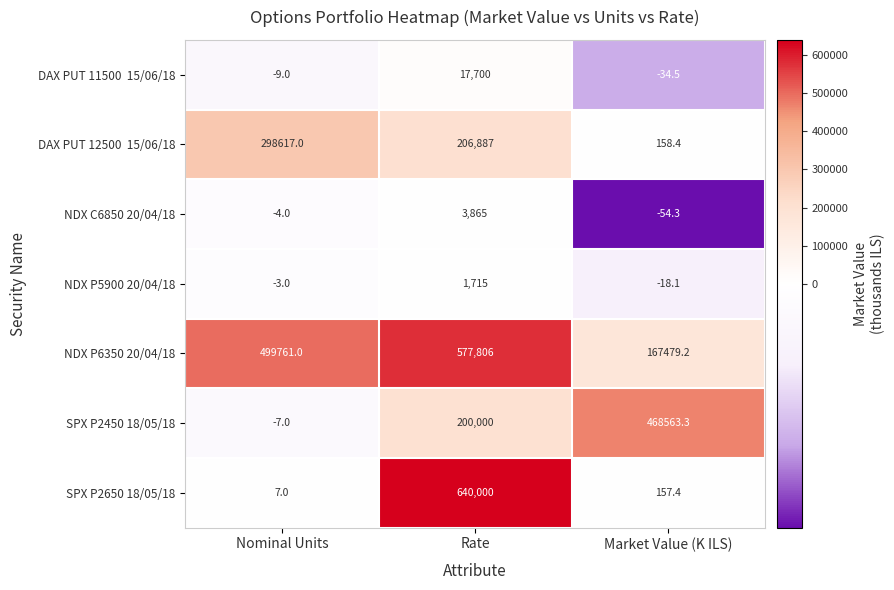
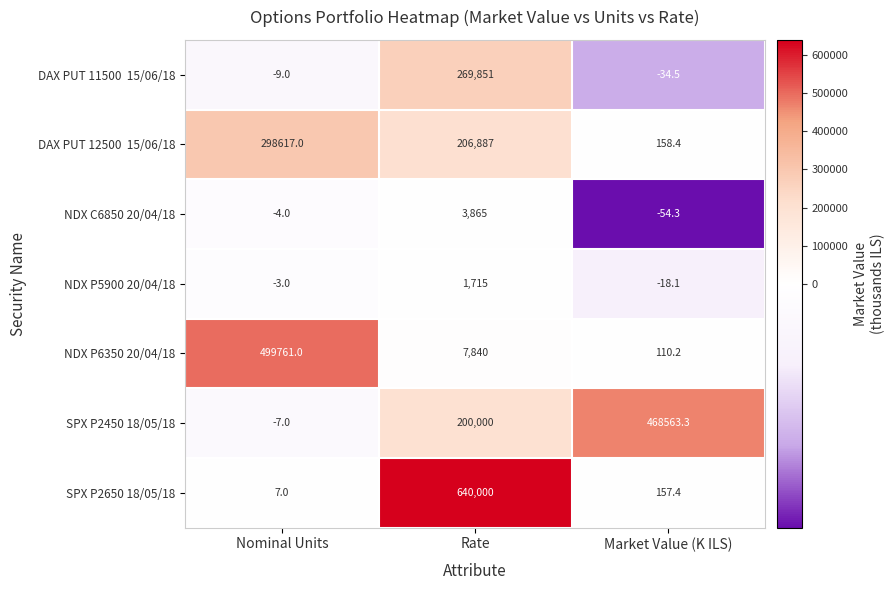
  {
    "DAX PUT 11500 15/06/18": {
      "Nominal Units": "-9.0",
-     "Rate": "17,700",
+     "Rate": "269,851",
      "Market Value (K ILS)": "-34.5"
    },
    "DAX PUT 12500 15/06/18": {
      "Nominal Units": "298617.0",
      "Rate": "206,887",
      "Market Value (K ILS)": "158.4"
    },
    "NDX C6850 20/04/18": {
      "Nominal Units": "-4.0",
      "Rate": "3,865",
      "Market Value (K ILS)": "-54.3"
    },
    "NDX P5900 20/04/18": {
      "Nominal Units": "-3.0",
      "Rate": "1,715",
      "Market Value (K ILS)": "-18.1"
    },
    "NDX P6350 20/04/18": {
      "Nominal Units": "499761.0",
-     "Rate": "577,806",
-     "Market Value (K ILS)": "167479.2"
+     "Rate": "7,840",
+     "Market Value (K ILS)": "110.2"
    },
    "SPX P2450 18/05/18": {
      "Nominal Units": "-7.0",
      "Rate": "200,000",
      "Market Value (K ILS)": "468563.3"
    },
    "SPX P2650 18/05/18": {
      "Nominal Units": "7.0",
      "Rate": "640,000",
      "Market Value (K ILS)": "157.4"
    }
  }
